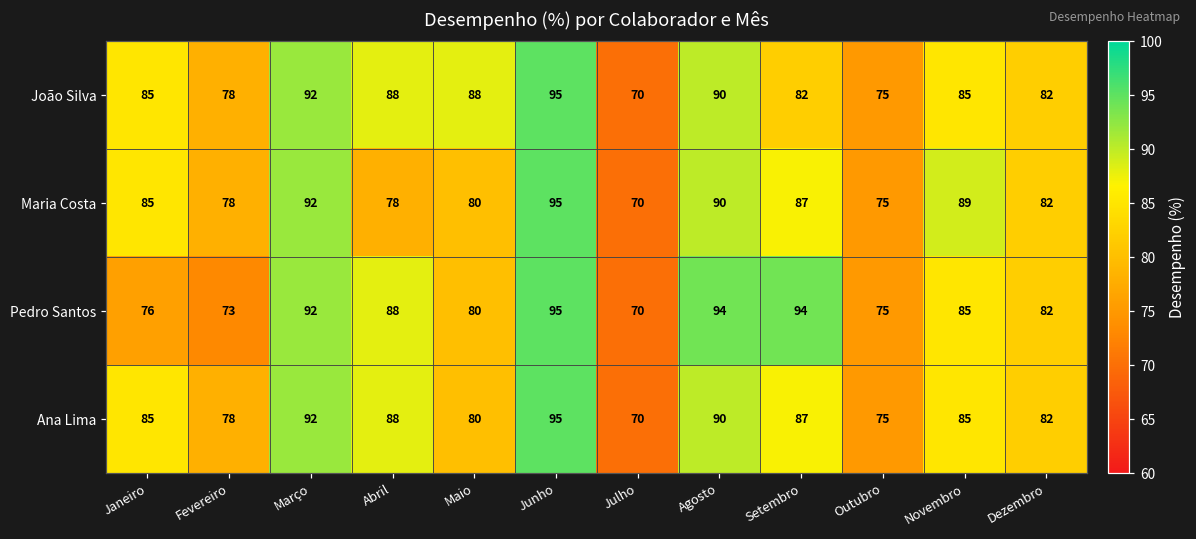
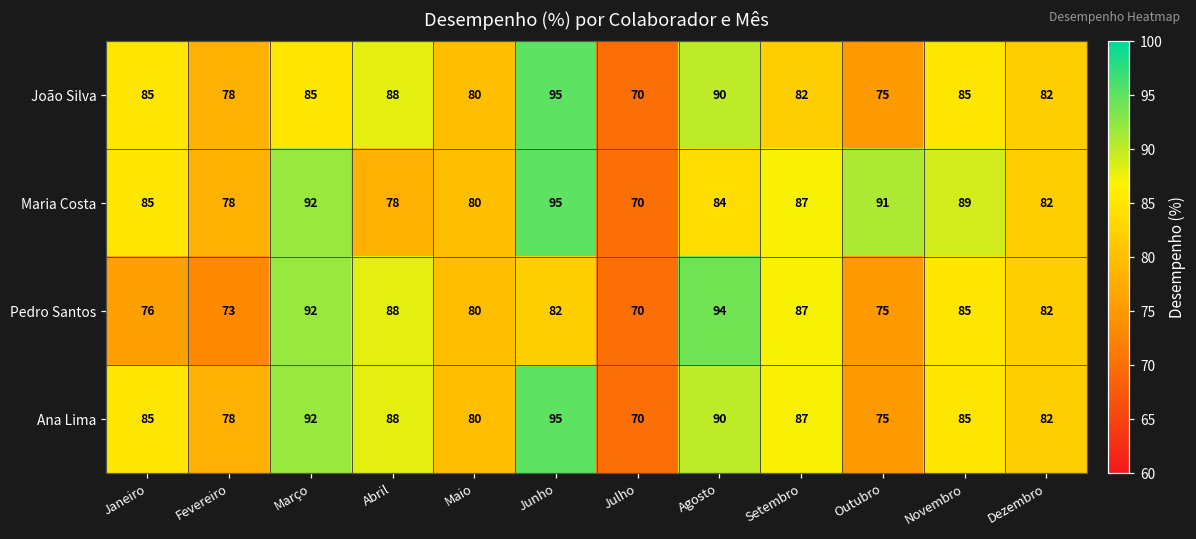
  {
    "João Silva": {
      "Janeiro": 85,
      "Fevereiro": 78,
-     "Março": 92,
+     "Março": 85,
      "Abril": 88,
-     "Maio": 88,
+     "Maio": 80,
      "Junho": 95,
      "Julho": 70,
      "Agosto": 90,
      "Setembro": 82,
      "Outubro": 75,
      "Novembro": 85,
      "Dezembro": 82
    },
    "Maria Costa": {
      "Janeiro": 85,
      "Fevereiro": 78,
      "Março": 92,
      "Abril": 78,
      "Maio": 80,
      "Junho": 95,
      "Julho": 70,
-     "Agosto": 90,
+     "Agosto": 84,
      "Setembro": 87,
-     "Outubro": 75,
+     "Outubro": 91,
      "Novembro": 89,
      "Dezembro": 82
    },
    "Pedro Santos": {
      "Janeiro": 76,
      "Fevereiro": 73,
      "Março": 92,
      "Abril": 88,
      "Maio": 80,
-     "Junho": 95,
+     "Junho": 82,
      "Julho": 70,
      "Agosto": 94,
-     "Setembro": 94,
+     "Setembro": 87,
      "Outubro": 75,
      "Novembro": 85,
      "Dezembro": 82
    },
    "Ana Lima": {
      "Janeiro": 85,
      "Fevereiro": 78,
      "Março": 92,
      "Abril": 88,
      "Maio": 80,
      "Junho": 95,
      "Julho": 70,
      "Agosto": 90,
      "Setembro": 87,
      "Outubro": 75,
      "Novembro": 85,
      "Dezembro": 82
    }
  }
